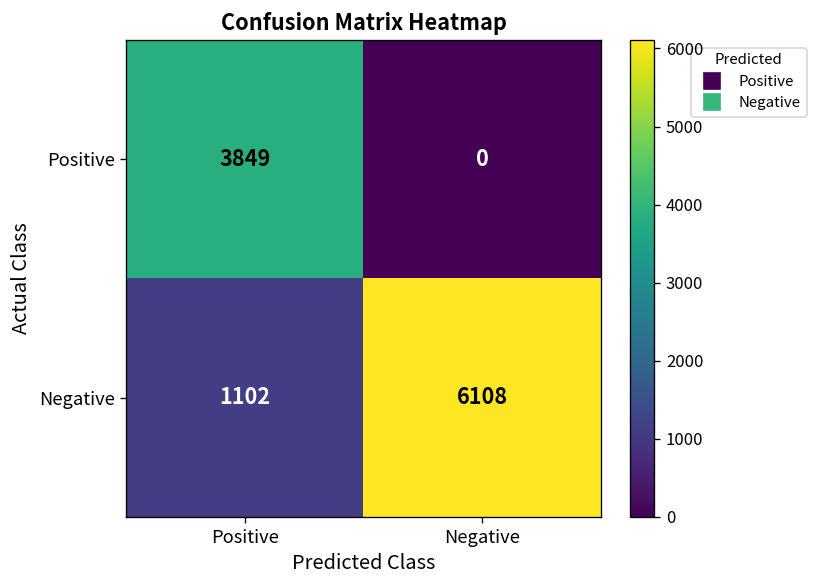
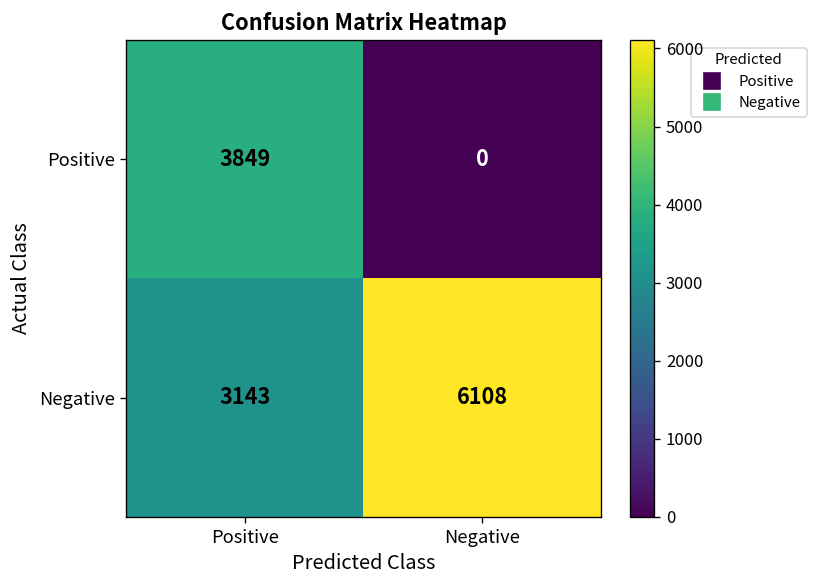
  {
    "Positive": {
      "Positive": 3849,
      "Negative": 0
    },
    "Negative": {
-     "Positive": 1102,
+     "Positive": 3143,
      "Negative": 6108
    }
  }
